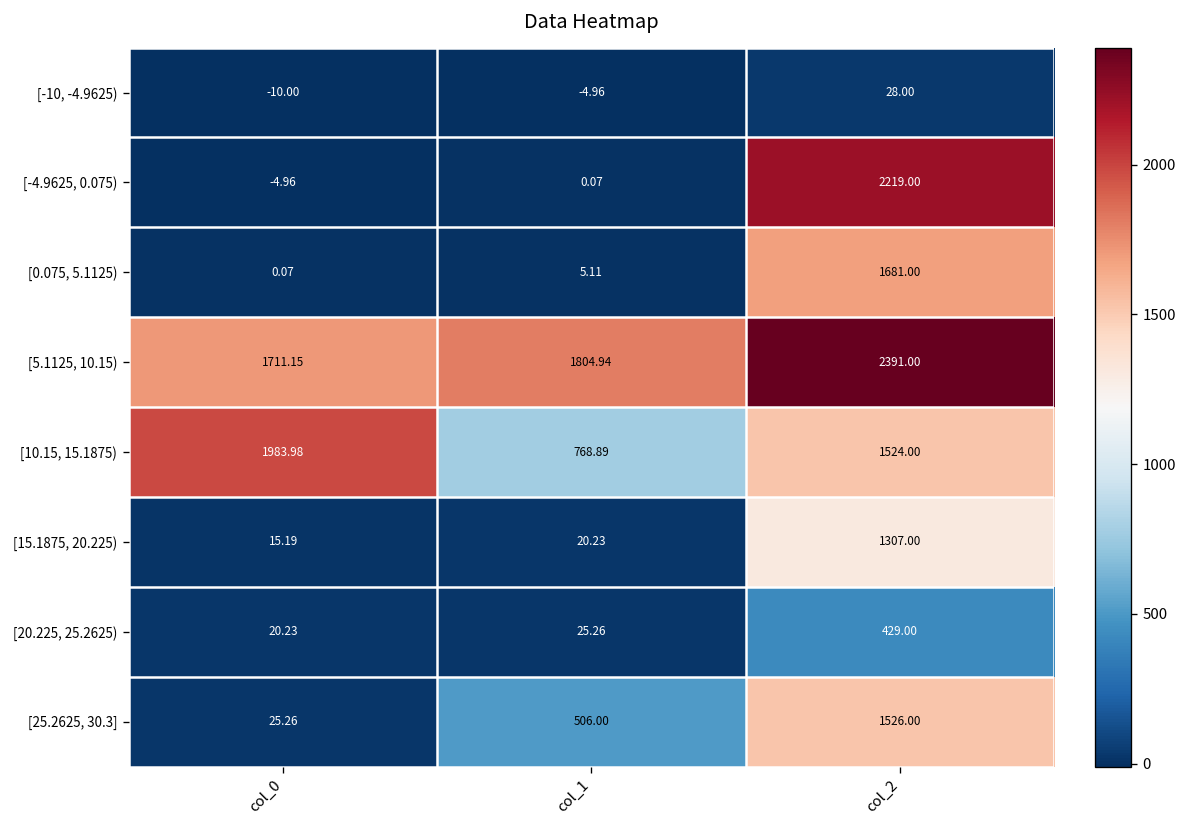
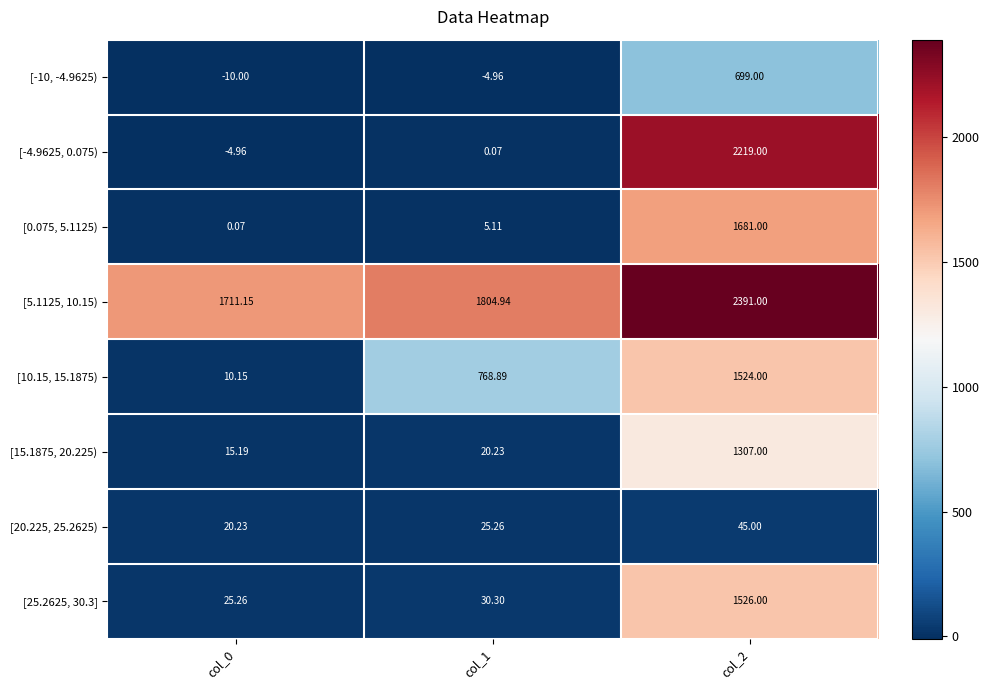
  {
    "[-10, -4.9625)": {
      "col_0": -10.00,
      "col_1": -4.96,
-     "col_2": 28.00
+     "col_2": 699.00
    },
    "[-4.9625, 0.075)": {
      "col_0": -4.96,
      "col_1": 0.07,
      "col_2": 2219.00
    },
    "[0.075, 5.1125)": {
      "col_0": 0.07,
      "col_1": 5.11,
      "col_2": 1681.00
    },
    "[5.1125, 10.15)": {
      "col_0": 1711.15,
      "col_1": 1804.94,
      "col_2": 2391.00
    },
    "[10.15, 15.1875)": {
-     "col_0": 1983.98,
+     "col_0": 10.15,
      "col_1": 768.89,
      "col_2": 1524.00
    },
    "[15.1875, 20.225)": {
      "col_0": 15.19,
      "col_1": 20.23,
      "col_2": 1307.00
    },
    "[20.225, 25.2625)": {
      "col_0": 20.23,
      "col_1": 25.26,
-     "col_2": 429.00
+     "col_2": 45.00
    },
    "[25.2625, 30.3]": {
      "col_0": 25.26,
-     "col_1": 506.00,
+     "col_1": 30.30,
      "col_2": 1526.00
    }
  }
